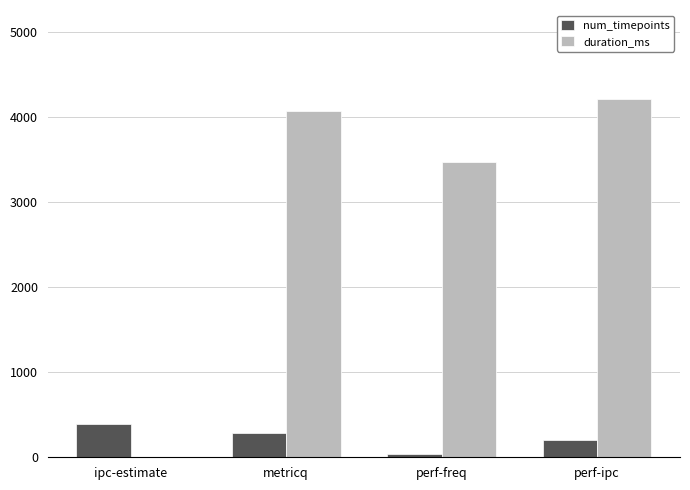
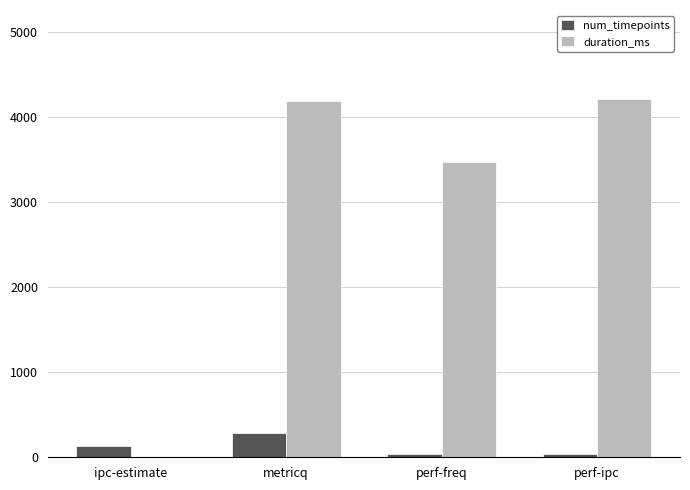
  {
    "num_timepoints": {
-     "ipc-estimate": 400,
+     "ipc-estimate": 100,
      "metricq": 300,
      "perf-freq": 0,
-     "perf-ipc": 200
+     "perf-ipc": 0
    },
    "duration_ms": {
      "ipc-estimate": 0,
-     "metricq": 4100,
+     "metricq": 4200,
      "perf-freq": 3500,
      "perf-ipc": 4200
    }
  }
